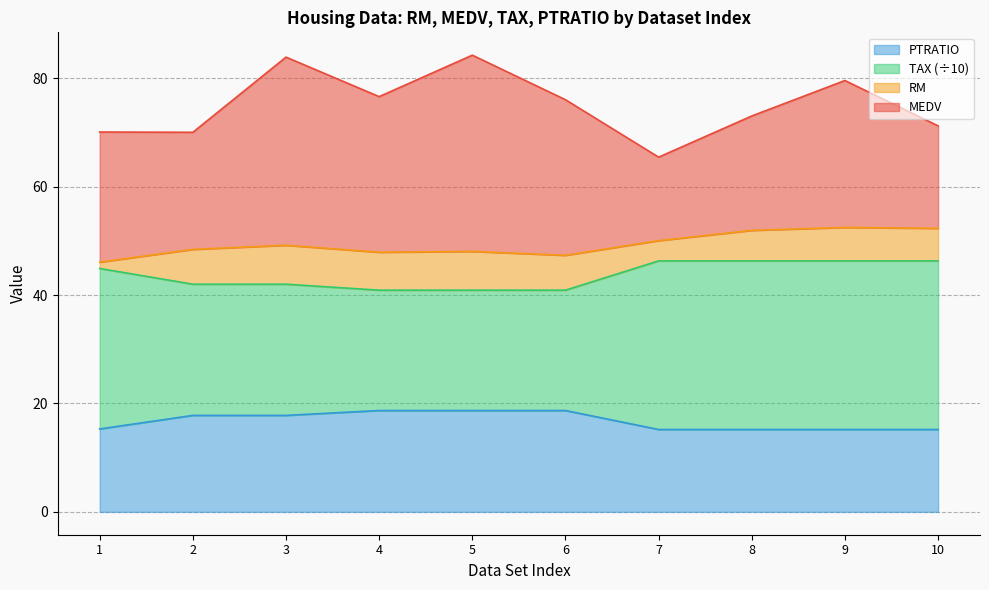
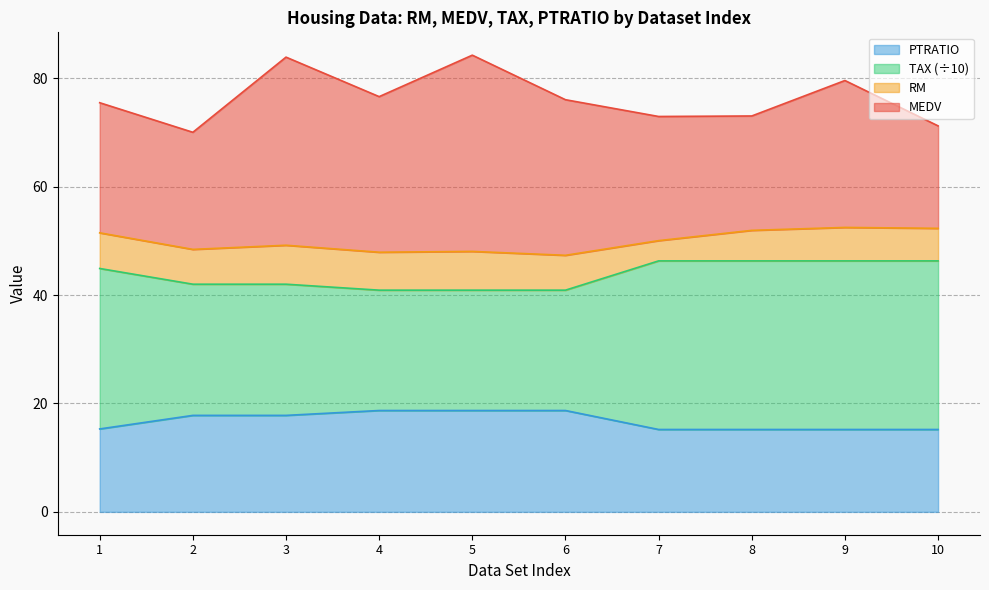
  {
    "PTRATIO": {
      "1": 15,
      "2": 18,
      "3": 18,
      "4": 19,
      "5": 19,
      "6": 19,
      "7": 15,
      "8": 15,
      "9": 15,
      "10": 15
    },
    "TAX (÷10)": {
      "1": 30,
      "2": 24,
      "3": 24,
      "4": 22,
      "5": 22,
      "6": 22,
      "7": 31,
      "8": 31,
      "9": 31,
      "10": 31
    },
    "RM": {
-     "1": 1,
+     "1": 7,
      "2": 6,
      "3": 7,
      "4": 7,
      "5": 7,
      "6": 6,
      "7": 4,
      "8": 6,
      "9": 6,
      "10": 6
    },
    "MEDV": {
      "1": 24,
      "2": 22,
      "3": 35,
      "4": 29,
      "5": 36,
      "6": 29,
-     "7": 15,
+     "7": 23,
      "8": 21,
      "9": 27,
      "10": 19
    }
  }
